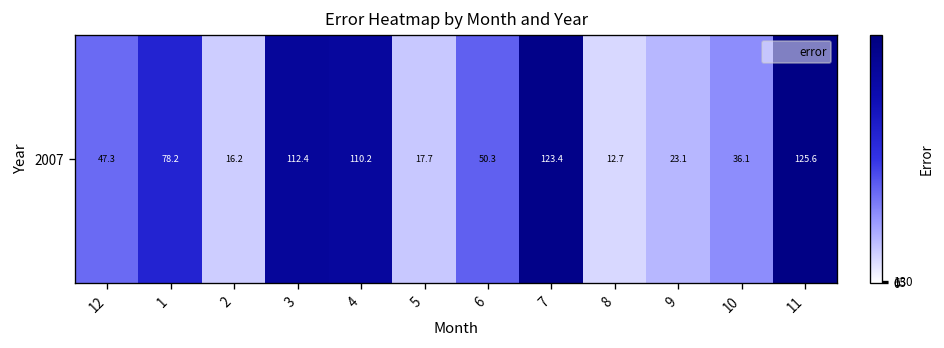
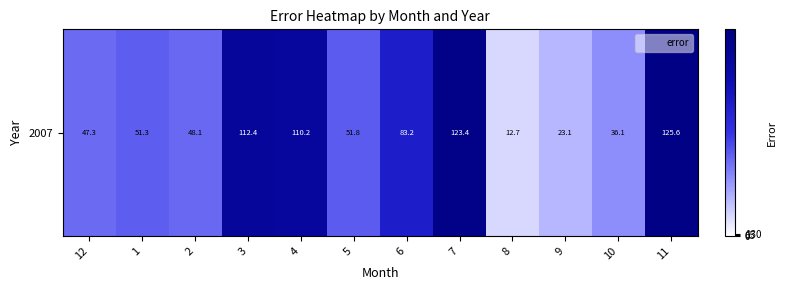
  {
    "2007": {
      "12": 47.3,
-     "1": 78.2,
-     "2": 16.2,
+     "1": 51.3,
+     "2": 48.1,
      "3": 112.4,
      "4": 110.2,
-     "5": 17.7,
-     "6": 50.3,
+     "5": 51.8,
+     "6": 83.2,
      "7": 123.4,
      "8": 12.7,
      "9": 23.1,
      "10": 36.1,
      "11": 125.6
    }
  }
